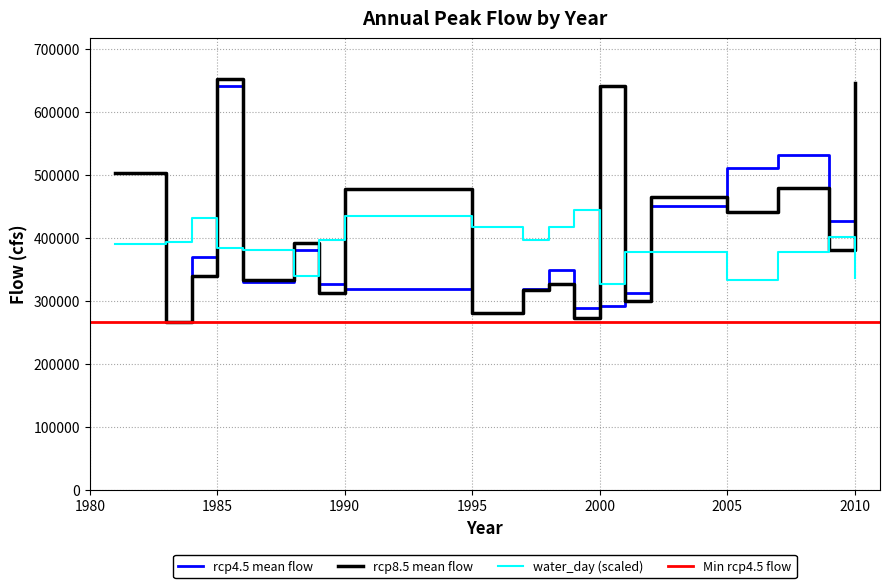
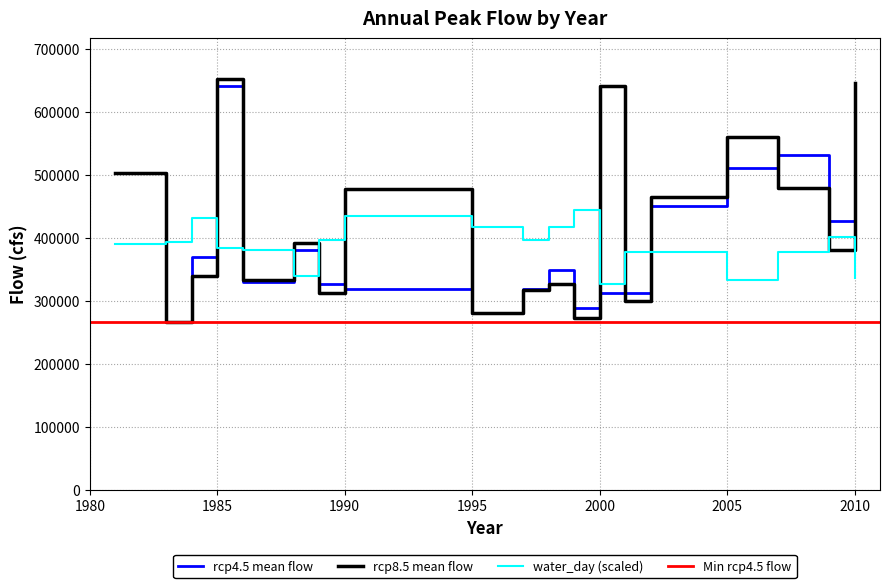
  {
    "rcp4.5 mean flow": {
      "1985": 640000,
      "1990": 320000,
-     "2000": 290000,
+     "2000": 310000,
      "2005": 510000,
      "2010": 510000
    },
    "rcp8.5 mean flow": {
      "1985": 650000,
      "1990": 480000,
      "2000": 640000,
-     "2005": 440000,
+     "2005": 560000,
      "2010": 650000
    },
    "water_day (scaled)": {
      "1985": 380000,
      "1990": 440000,
      "1995": 420000,
      "2000": 330000,
      "2005": 330000,
      "2010": 340000
    }
  }
